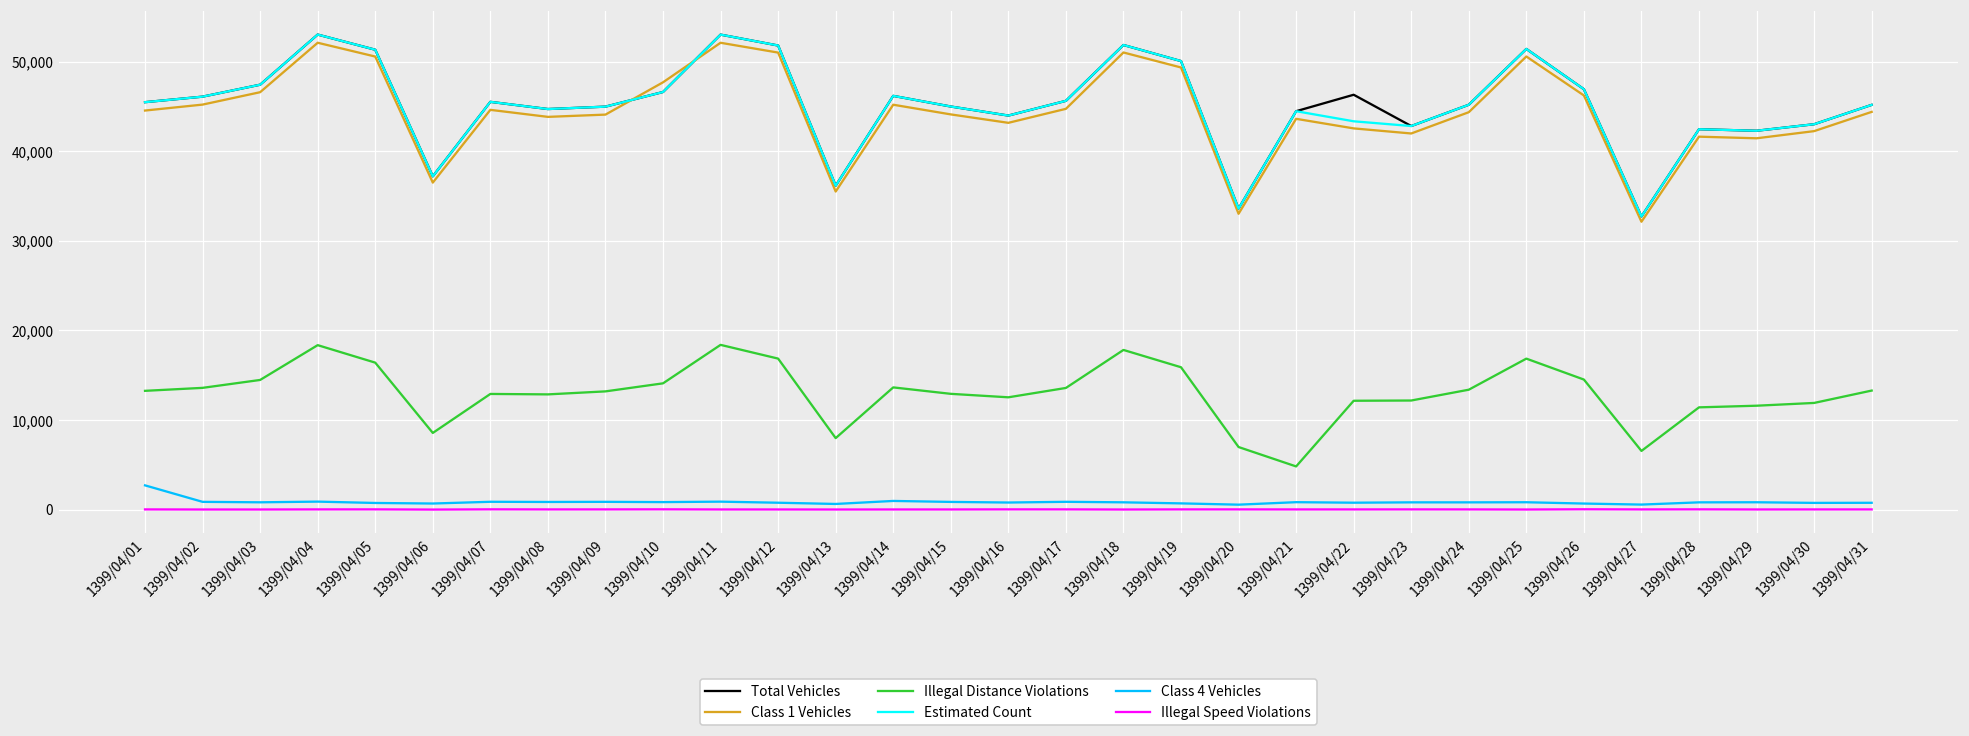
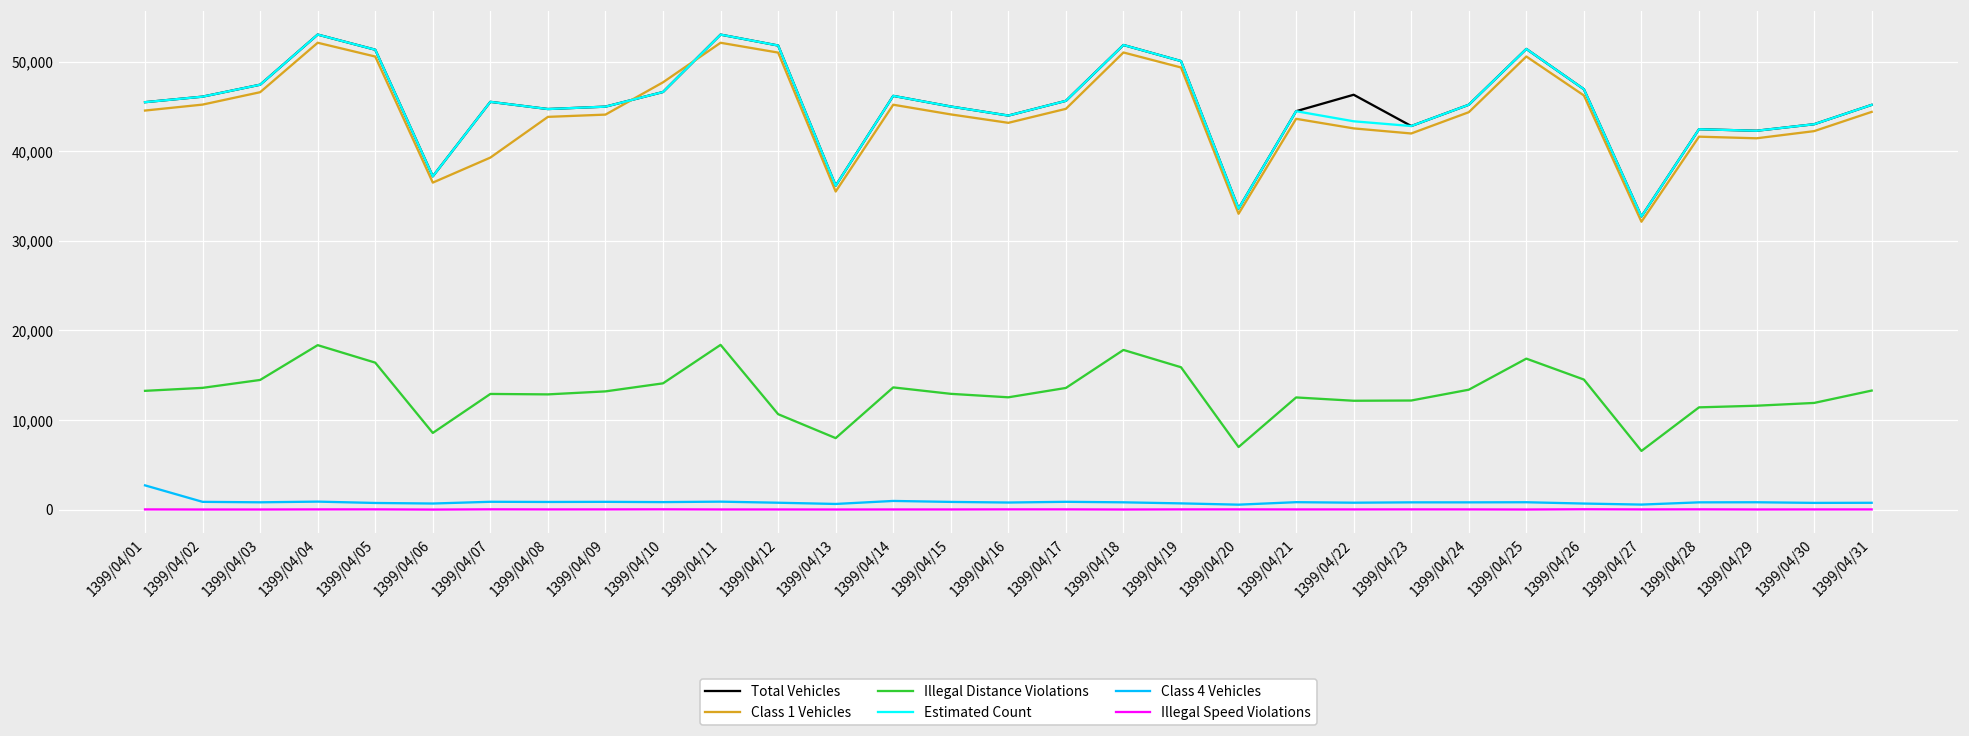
  {
    "Total Vehicles": {
      "1399/04/22": "46,000"
    },
    "Class 1 Vehicles": {
      "1399/04/01": "45,000",
      "1399/04/02": "45,000",
      "1399/04/03": "47,000",
      "1399/04/04": "52,000",
      "1399/04/05": "51,000",
      "1399/04/06": "36,000",
-     "1399/04/07": "45,000",
+     "1399/04/07": "39,000",
      "1399/04/08": "44,000",
      "1399/04/09": "44,000",
      "1399/04/10": "48,000",
      "1399/04/11": "52,000",
      "1399/04/12": "51,000",
      "1399/04/13": "36,000",
      "1399/04/14": "45,000",
      "1399/04/15": "44,000",
      "1399/04/16": "43,000",
      "1399/04/17": "45,000",
      "1399/04/18": "51,000",
      "1399/04/19": "49,000",
      "1399/04/20": "33,000",
      "1399/04/21": "44,000",
      "1399/04/22": "43,000",
      "1399/04/23": "42,000",
      "1399/04/24": "44,000",
      "1399/04/25": "51,000",
      "1399/04/26": "46,000",
      "1399/04/27": "32,000",
      "1399/04/28": "42,000",
      "1399/04/29": "41,000",
      "1399/04/30": "42,000",
      "1399/04/31": "44,000"
    },
    "Illegal Distance Violations": {
      "1399/04/01": "13,000",
      "1399/04/02": "14,000",
      "1399/04/03": "14,000",
      "1399/04/04": "18,000",
      "1399/04/05": "16,000",
      "1399/04/06": "9,000",
      "1399/04/07": "13,000",
      "1399/04/08": "13,000",
      "1399/04/09": "13,000",
      "1399/04/10": "14,000",
      "1399/04/11": "18,000",
-     "1399/04/12": "17,000",
+     "1399/04/12": "11,000",
      "1399/04/13": "8,000",
      "1399/04/14": "14,000",
      "1399/04/15": "13,000",
      "1399/04/16": "13,000",
      "1399/04/17": "14,000",
      "1399/04/18": "18,000",
      "1399/04/19": "16,000",
      "1399/04/20": "7,000",
-     "1399/04/21": "5,000",
+     "1399/04/21": "13,000",
      "1399/04/22": "12,000",
      "1399/04/23": "12,000",
      "1399/04/24": "13,000",
      "1399/04/25": "17,000",
      "1399/04/26": "15,000",
      "1399/04/27": "7,000",
      "1399/04/28": "11,000",
      "1399/04/29": "12,000",
      "1399/04/30": "12,000",
      "1399/04/31": "13,000"
    },
    "Estimated Count": {
      "1399/04/22": "43,000"
    },
    "Class 4 Vehicles": {
      "1399/04/01": "3,000",
      "1399/04/02": "1,000",
      "1399/04/03": "1,000",
      "1399/04/04": "1,000",
      "1399/04/05": "1,000",
      "1399/04/06": "1,000",
      "1399/04/07": "1,000",
      "1399/04/08": "1,000",
      "1399/04/09": "1,000",
      "1399/04/10": "1,000",
      "1399/04/11": "1,000",
      "1399/04/12": "1,000",
      "1399/04/13": "1,000",
      "1399/04/14": "1,000",
      "1399/04/15": "1,000",
      "1399/04/16": "1,000",
      "1399/04/17": "1,000",
      "1399/04/18": "1,000",
      "1399/04/19": "1,000",
      "1399/04/20": "1,000",
      "1399/04/21": "1,000",
      "1399/04/22": "1,000",
      "1399/04/23": "1,000",
      "1399/04/24": "1,000",
      "1399/04/25": "1,000",
      "1399/04/26": "1,000",
      "1399/04/27": "1,000",
      "1399/04/28": "1,000",
      "1399/04/29": "1,000",
      "1399/04/30": "1,000",
      "1399/04/31": "1,000"
    },
    "Illegal Speed Violations": {
      "1399/04/01": "0",
      "1399/04/02": "0",
      "1399/04/03": "0",
      "1399/04/04": "0",
      "1399/04/05": "0",
      "1399/04/06": "0",
      "1399/04/07": "0",
      "1399/04/08": "0",
      "1399/04/09": "0",
      "1399/04/10": "0",
      "1399/04/11": "0",
      "1399/04/12": "0",
      "1399/04/13": "0",
      "1399/04/14": "0",
      "1399/04/15": "0",
      "1399/04/16": "0",
      "1399/04/17": "0",
      "1399/04/18": "0",
      "1399/04/19": "0",
      "1399/04/20": "0",
      "1399/04/21": "0",
      "1399/04/22": "0",
      "1399/04/23": "0",
      "1399/04/24": "0",
      "1399/04/25": "0",
      "1399/04/26": "0",
      "1399/04/27": "0",
      "1399/04/28": "0",
      "1399/04/29": "0",
      "1399/04/30": "0",
      "1399/04/31": "0"
    }
  }
